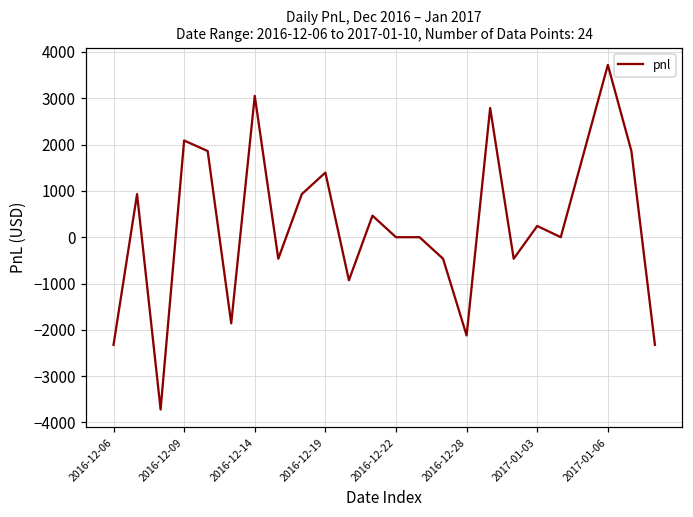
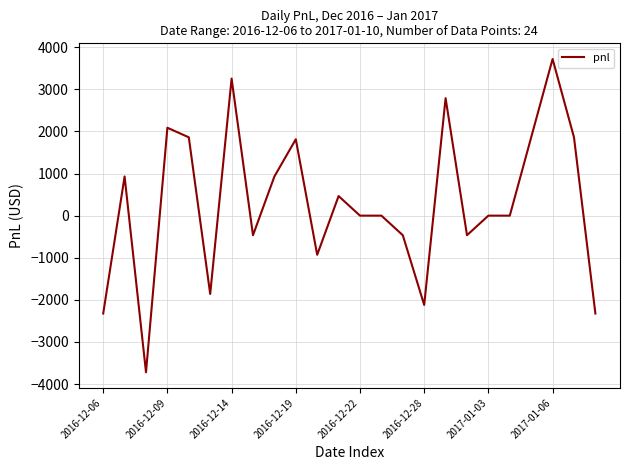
  {
    "2016-12-06": -2300,
    "2016-12-09": 2100,
-   "2016-12-14": 3100,
-   "2016-12-19": 1400,
+   "2016-12-14": 3300,
+   "2016-12-19": 1800,
    "2016-12-22": 0,
    "2016-12-28": -2100,
-   "2017-01-03": 200,
+   "2017-01-03": 0,
    "2017-01-06": 3700
  }
